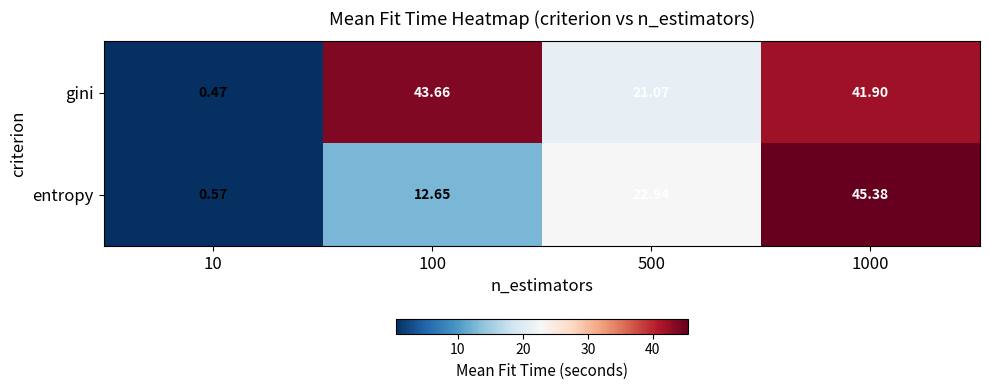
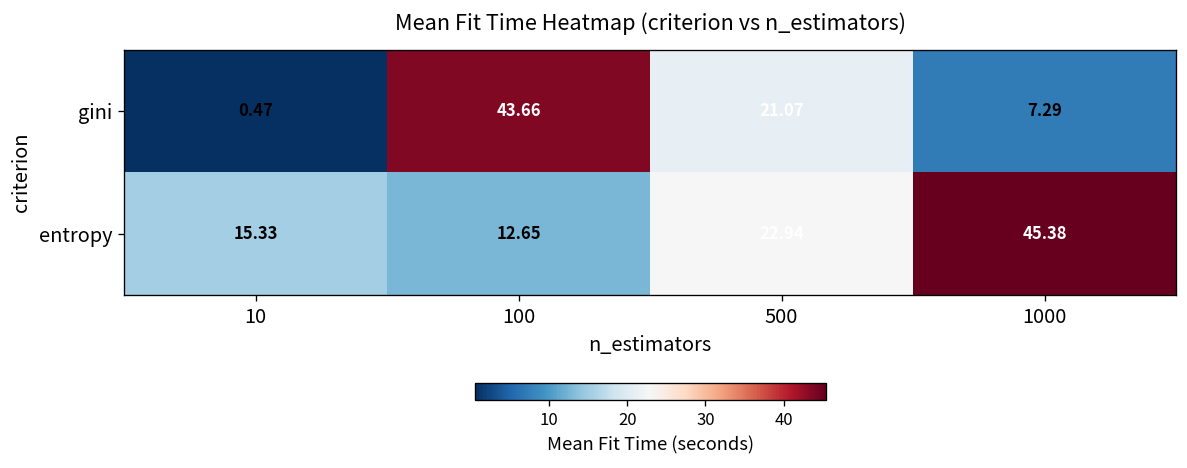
  {
    "gini": {
      "10": 0.47,
      "100": 43.66,
-     "1000": 41.90
+     "1000": 7.29
    },
    "entropy": {
-     "10": 0.57,
+     "10": 15.33,
      "100": 12.65,
      "1000": 45.38
    }
  }
